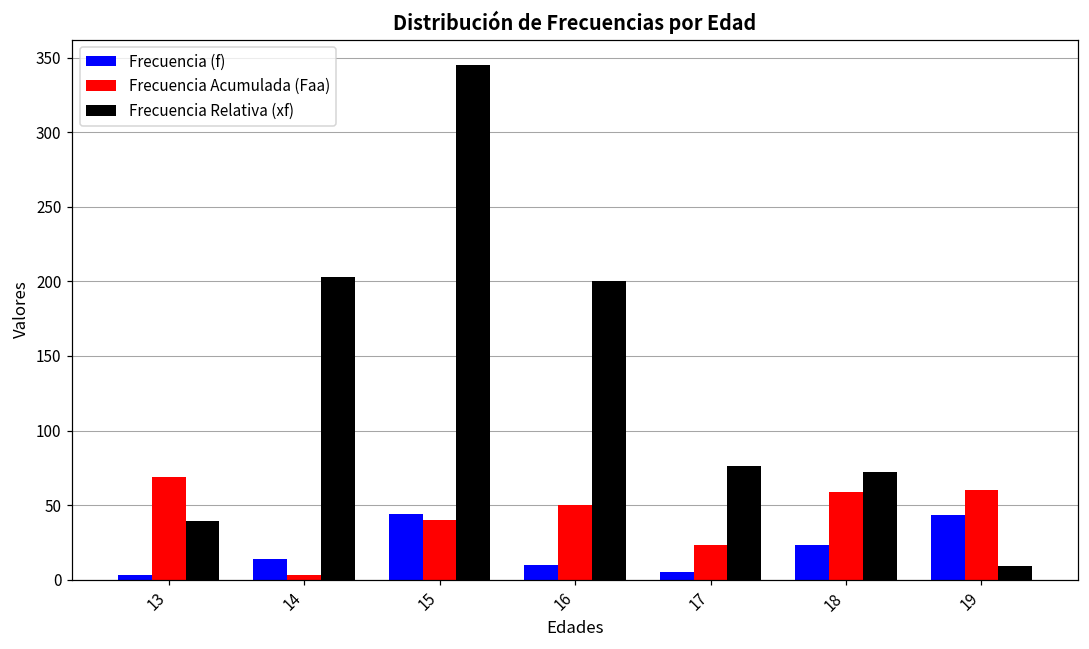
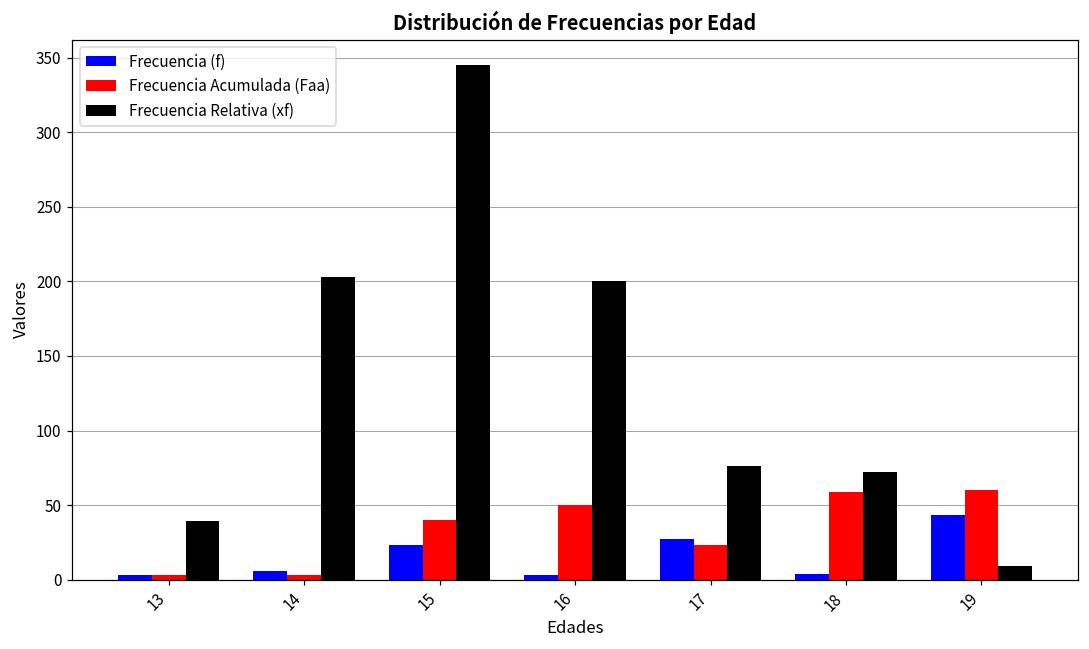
  {
    "Frecuencia (f)": {
      "13": 3,
-     "14": 14,
-     "15": 44,
-     "16": 10,
-     "17": 5,
-     "18": 23,
+     "14": 6,
+     "15": 23,
+     "16": 3,
+     "17": 27,
+     "18": 4,
      "19": 43
    },
    "Frecuencia Acumulada (Faa)": {
-     "13": 69,
+     "13": 3,
      "14": 3,
      "15": 40,
      "16": 50,
      "17": 23,
      "18": 59,
      "19": 60
    },
    "Frecuencia Relativa (xf)": {
      "13": 39,
      "14": 203,
      "15": 345,
      "16": 200,
      "17": 76,
      "18": 72,
      "19": 9
    }
  }
